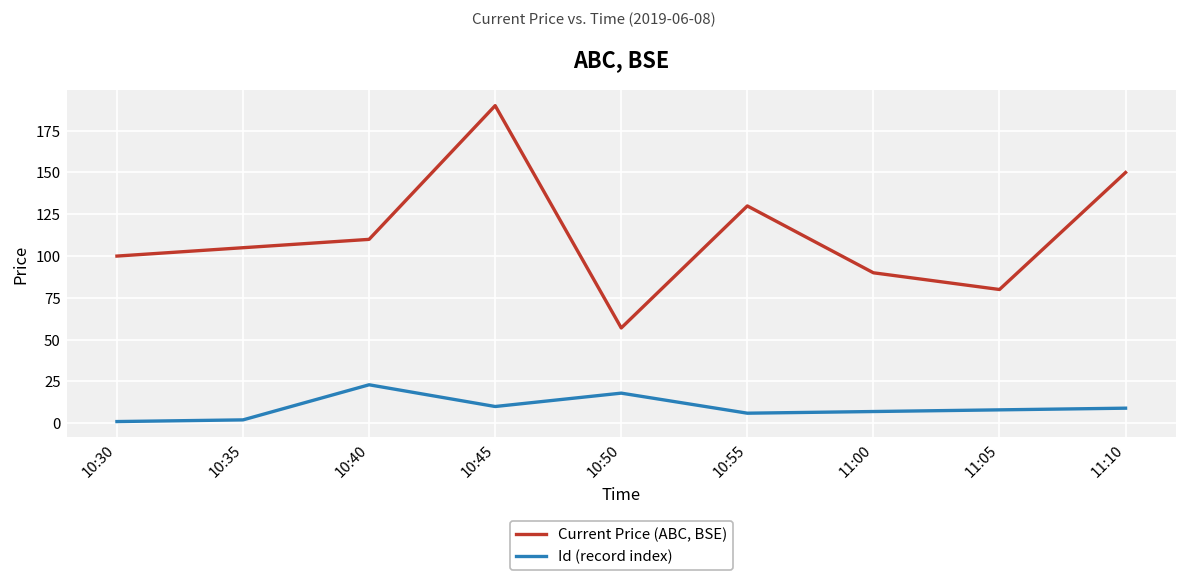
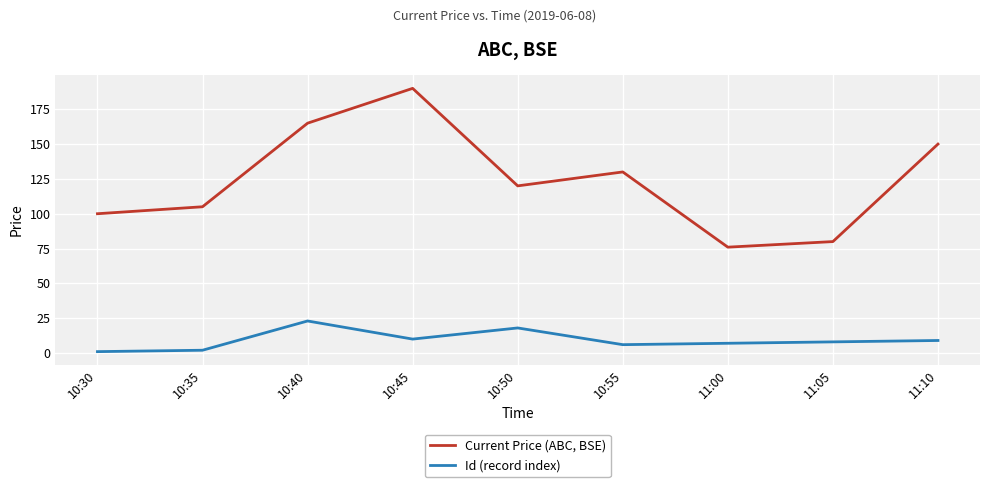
  {
    "Current Price (ABC, BSE)": {
      "10:30": 100,
      "10:35": 105,
-     "10:40": 110,
+     "10:40": 165,
      "10:45": 190,
-     "10:50": 57,
+     "10:50": 120,
      "10:55": 130,
-     "11:00": 90,
+     "11:00": 76,
      "11:05": 80,
      "11:10": 150
    },
    "Id (record index)": {
      "10:30": 1,
      "10:35": 2,
      "10:40": 23,
      "10:45": 10,
      "10:50": 18,
      "10:55": 6,
      "11:00": 7,
      "11:05": 8,
      "11:10": 9
    }
  }
